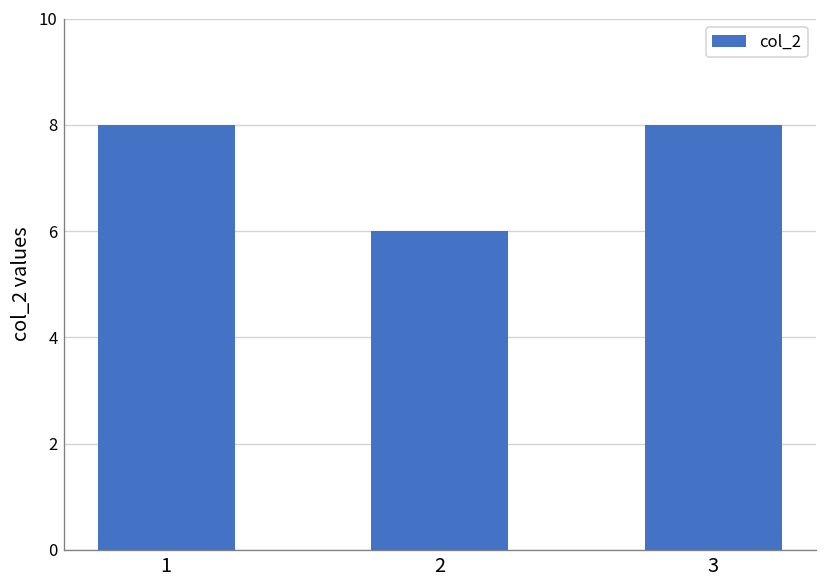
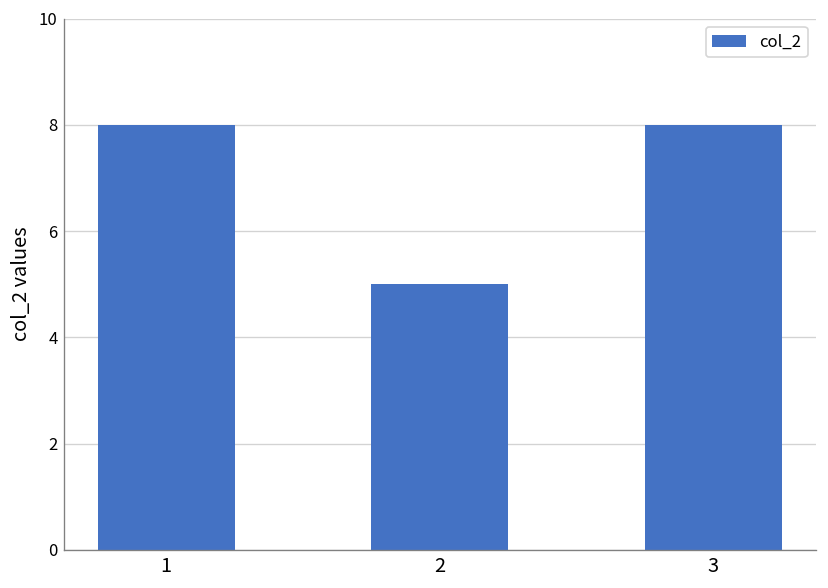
  {
    "1": 8,
-   "2": 6,
+   "2": 5,
    "3": 8
  }
